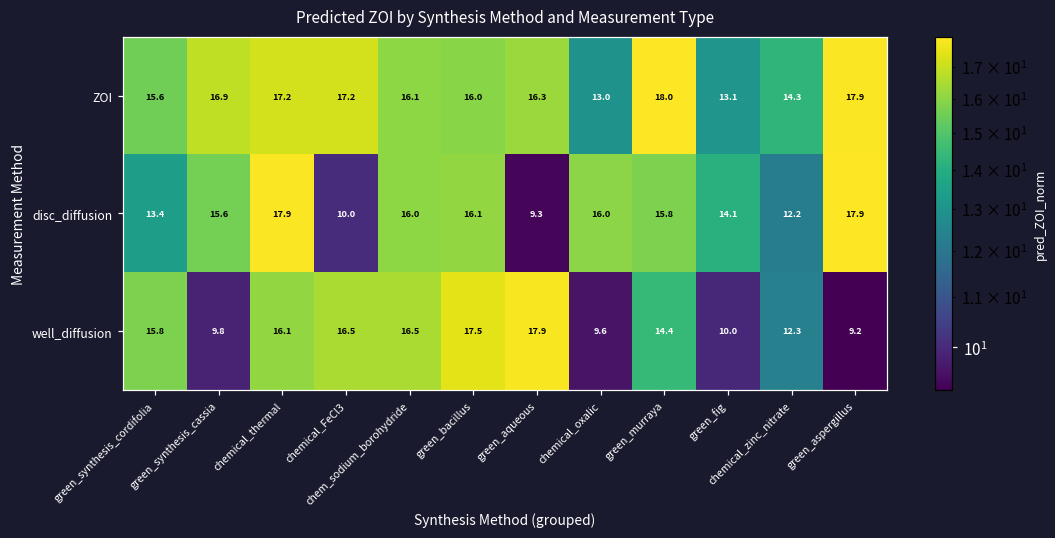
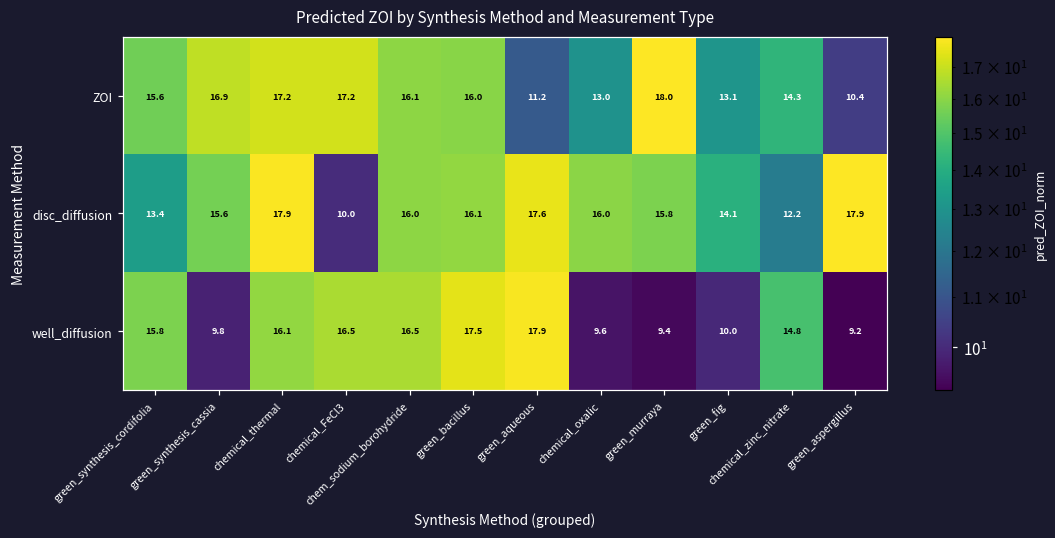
  {
    "ZOI": {
      "green_synthesis_cordifolia": 15.6,
      "green_synthesis_cassia": 16.9,
      "chemical_thermal": 17.2,
      "chemical_FeCl3": 17.2,
      "chem_sodium_borohydride": 16.1,
      "green_bacillus": 16.0,
-     "green_aqueous": 16.3,
+     "green_aqueous": 11.2,
      "chemical_oxalic": 13.0,
      "green_murraya": 18.0,
      "green_fig": 13.1,
      "chemical_zinc_nitrate": 14.3,
-     "green_aspergillus": 17.9
+     "green_aspergillus": 10.4
    },
    "disc_diffusion": {
      "green_synthesis_cordifolia": 13.4,
      "green_synthesis_cassia": 15.6,
      "chemical_thermal": 17.9,
      "chemical_FeCl3": 10.0,
      "chem_sodium_borohydride": 16.0,
      "green_bacillus": 16.1,
-     "green_aqueous": 9.3,
+     "green_aqueous": 17.6,
      "chemical_oxalic": 16.0,
      "green_murraya": 15.8,
      "green_fig": 14.1,
      "chemical_zinc_nitrate": 12.2,
      "green_aspergillus": 17.9
    },
    "well_diffusion": {
      "green_synthesis_cordifolia": 15.8,
      "green_synthesis_cassia": 9.8,
      "chemical_thermal": 16.1,
      "chemical_FeCl3": 16.5,
      "chem_sodium_borohydride": 16.5,
      "green_bacillus": 17.5,
      "green_aqueous": 17.9,
      "chemical_oxalic": 9.6,
-     "green_murraya": 14.4,
+     "green_murraya": 9.4,
      "green_fig": 10.0,
-     "chemical_zinc_nitrate": 12.3,
+     "chemical_zinc_nitrate": 14.8,
      "green_aspergillus": 9.2
    }
  }
